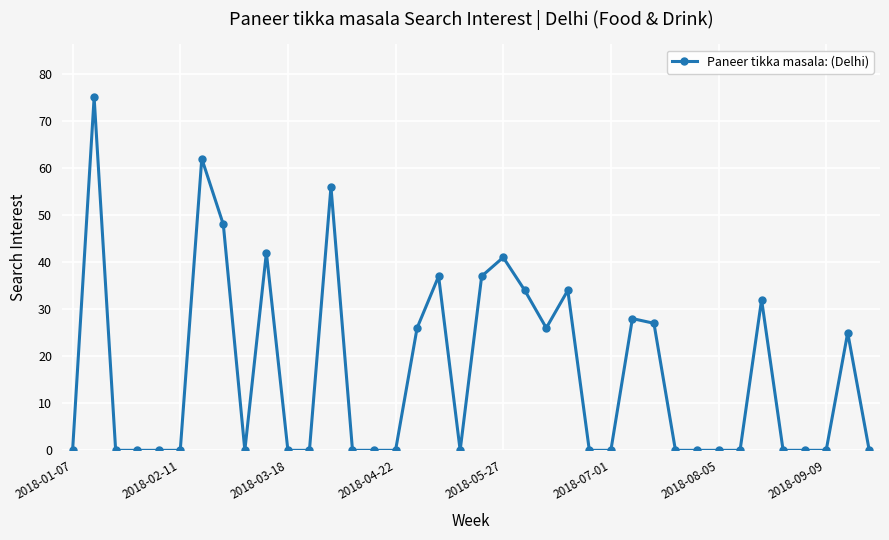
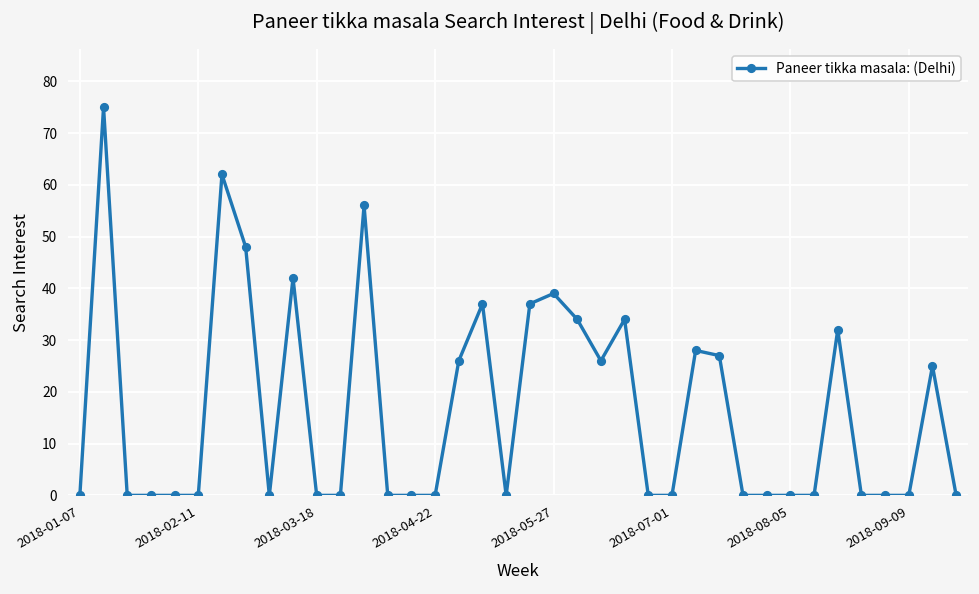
  {
    "2018-01-07": 0,
    "2018-02-11": 0,
    "2018-03-18": 0,
    "2018-04-22": 0,
-   "2018-05-27": 41,
+   "2018-05-27": 39,
    "2018-07-01": 0,
    "2018-08-05": 0,
    "2018-09-09": 0
  }
